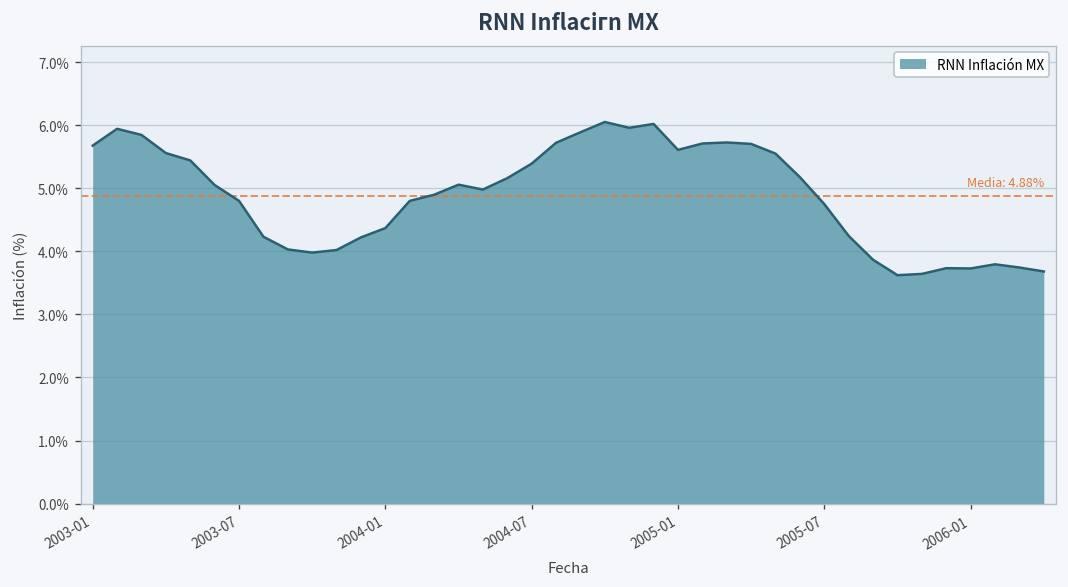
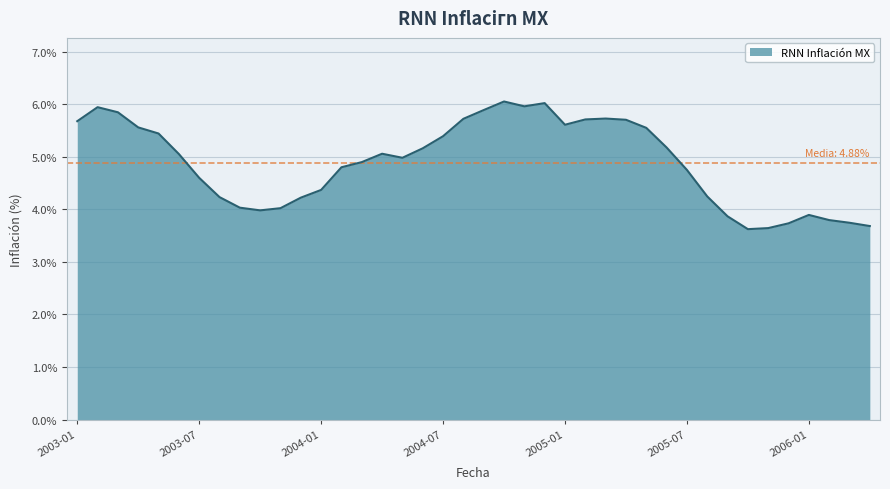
  {
    "2003-01": "5.7%",
-   "2003-07": "4.8%",
+   "2003-07": "4.6%",
    "2004-01": "4.4%",
    "2004-07": "5.4%",
    "2005-01": "5.6%",
    "2005-07": "4.7%",
-   "2006-01": "3.7%"
+   "2006-01": "3.9%"
  }
